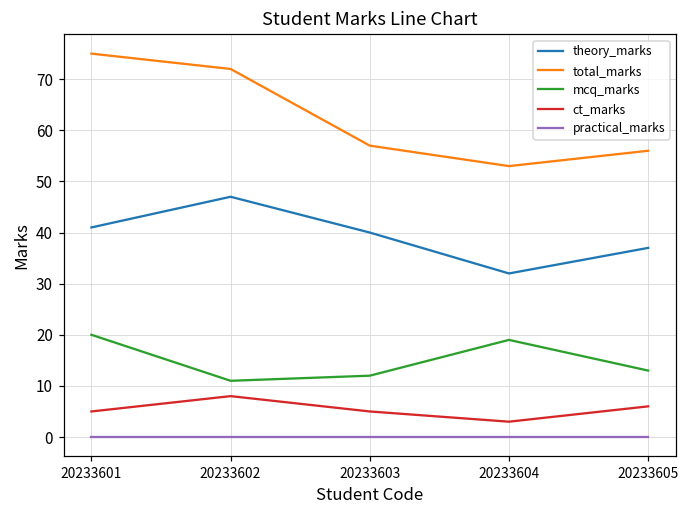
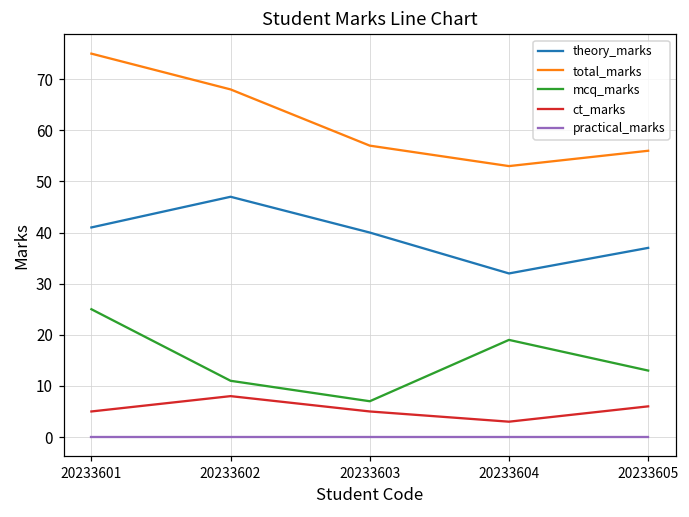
  {
    "theory_marks": {
      "20233601": 41,
      "20233602": 47,
      "20233603": 40,
      "20233604": 32,
      "20233605": 37
    },
    "total_marks": {
      "20233601": 75,
-     "20233602": 72,
+     "20233602": 68,
      "20233603": 57,
      "20233604": 53,
      "20233605": 56
    },
    "mcq_marks": {
-     "20233601": 20,
+     "20233601": 25,
      "20233602": 11,
-     "20233603": 12,
+     "20233603": 7,
      "20233604": 19,
      "20233605": 13
    },
    "ct_marks": {
      "20233601": 5,
      "20233602": 8,
      "20233603": 5,
      "20233604": 3,
      "20233605": 6
    },
    "practical_marks": {
      "20233601": 0,
      "20233602": 0,
      "20233603": 0,
      "20233604": 0,
      "20233605": 0
    }
  }
